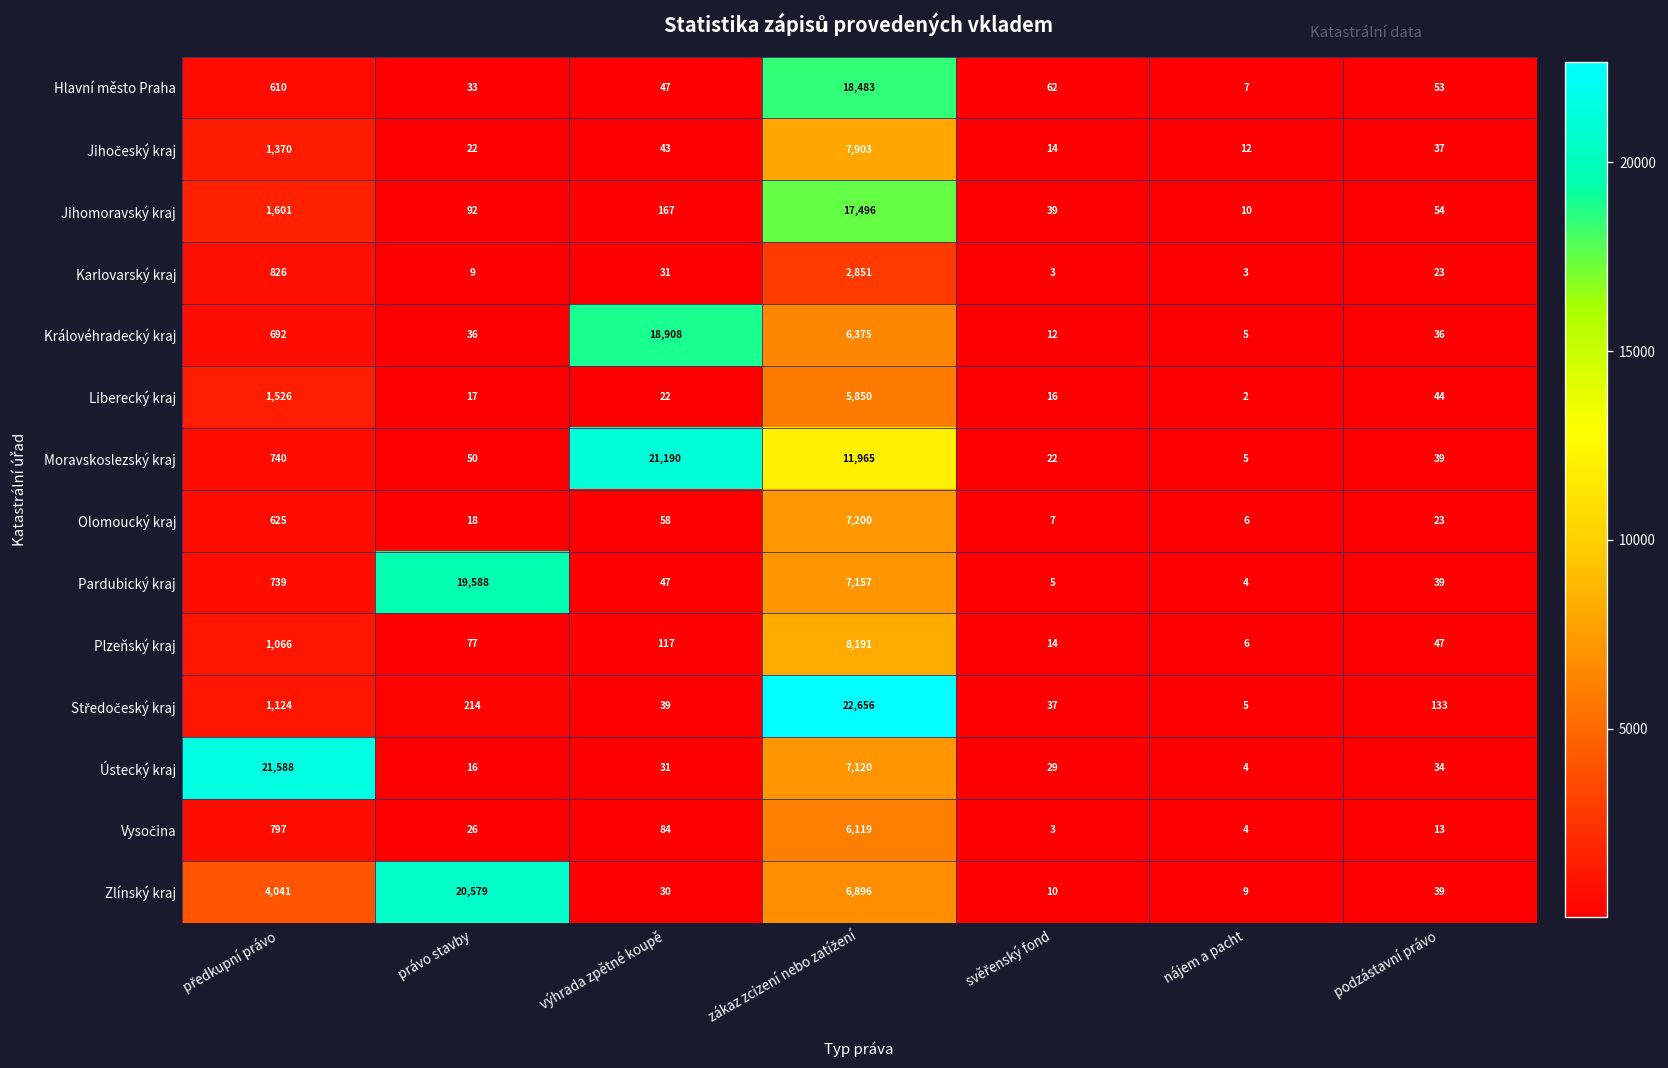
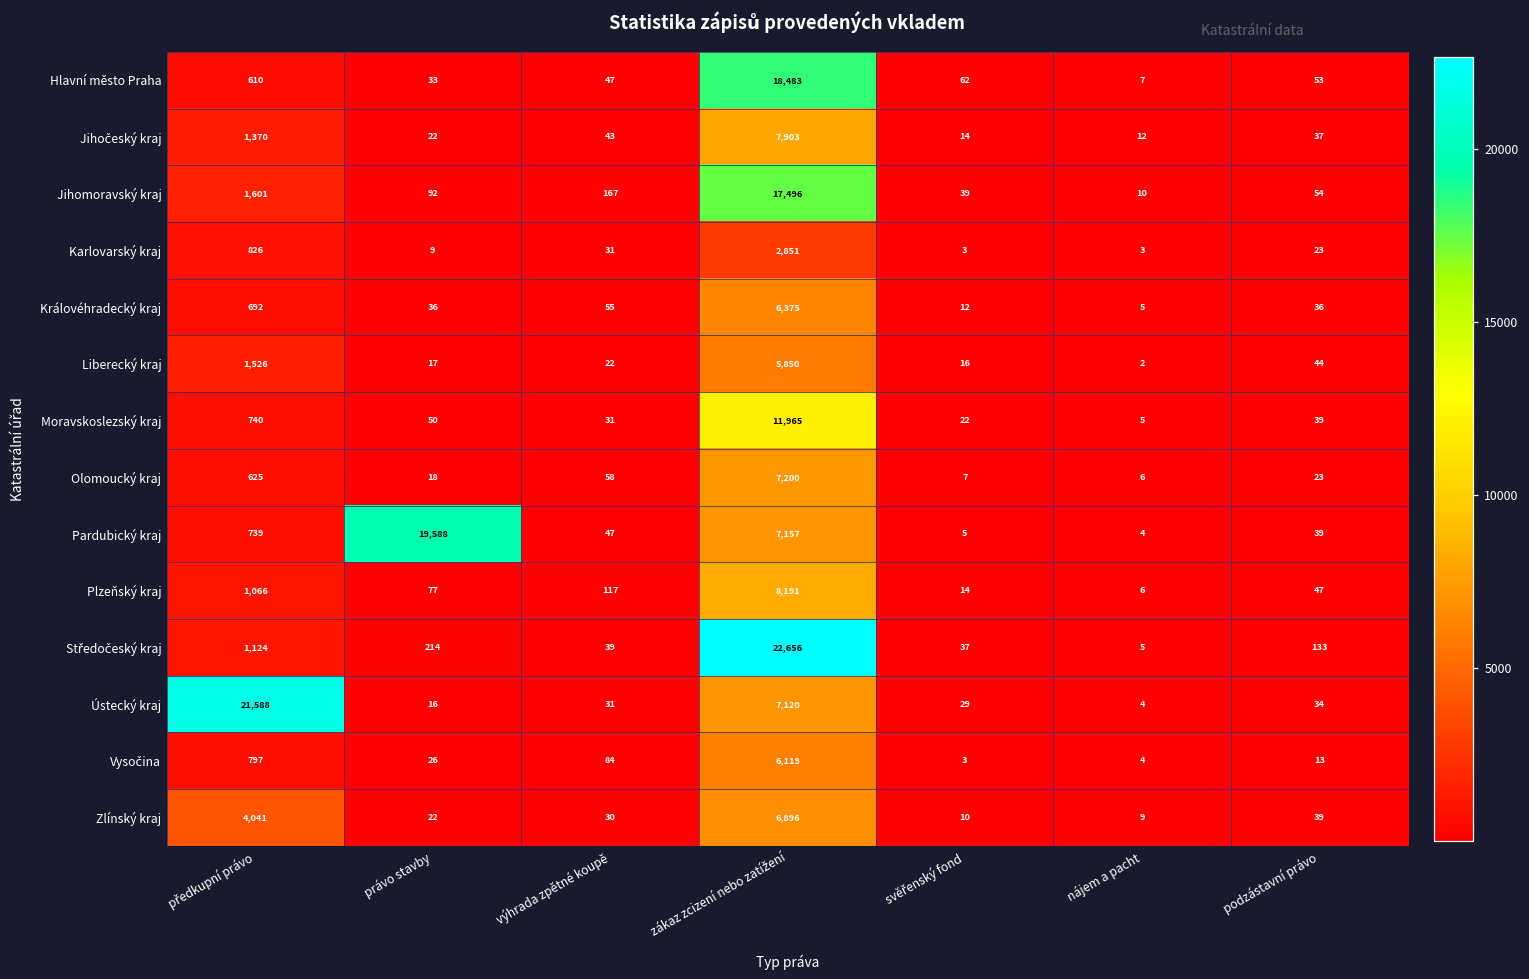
  {
    "Hlavní město Praha": {
      "předkupní právo": "610",
      "právo stavby": "33",
      "výhrada zpětné koupě": "47",
      "zákaz zcizení nebo zatížení": "18,483",
      "svěřenský fond": "62",
      "nájem a pacht": "7",
      "podzástavní právo": "53"
    },
    "Jihočeský kraj": {
      "předkupní právo": "1,370",
      "právo stavby": "22",
      "výhrada zpětné koupě": "43",
      "zákaz zcizení nebo zatížení": "7,903",
      "svěřenský fond": "14",
      "nájem a pacht": "12",
      "podzástavní právo": "37"
    },
    "Jihomoravský kraj": {
      "předkupní právo": "1,601",
      "právo stavby": "92",
      "výhrada zpětné koupě": "167",
      "zákaz zcizení nebo zatížení": "17,496",
      "svěřenský fond": "39",
      "nájem a pacht": "10",
      "podzástavní právo": "54"
    },
    "Karlovarský kraj": {
      "předkupní právo": "826",
      "právo stavby": "9",
      "výhrada zpětné koupě": "31",
      "zákaz zcizení nebo zatížení": "2,851",
      "svěřenský fond": "3",
      "nájem a pacht": "3",
      "podzástavní právo": "23"
    },
    "Královéhradecký kraj": {
      "předkupní právo": "692",
      "právo stavby": "36",
-     "výhrada zpětné koupě": "18,908",
+     "výhrada zpětné koupě": "55",
      "zákaz zcizení nebo zatížení": "6,375",
      "svěřenský fond": "12",
      "nájem a pacht": "5",
      "podzástavní právo": "36"
    },
    "Liberecký kraj": {
      "předkupní právo": "1,526",
      "právo stavby": "17",
      "výhrada zpětné koupě": "22",
      "zákaz zcizení nebo zatížení": "5,850",
      "svěřenský fond": "16",
      "nájem a pacht": "2",
      "podzástavní právo": "44"
    },
    "Moravskoslezský kraj": {
      "předkupní právo": "740",
      "právo stavby": "50",
-     "výhrada zpětné koupě": "21,190",
+     "výhrada zpětné koupě": "31",
      "zákaz zcizení nebo zatížení": "11,965",
      "svěřenský fond": "22",
      "nájem a pacht": "5",
      "podzástavní právo": "39"
    },
    "Olomoucký kraj": {
      "předkupní právo": "625",
      "právo stavby": "18",
      "výhrada zpětné koupě": "58",
      "zákaz zcizení nebo zatížení": "7,200",
      "svěřenský fond": "7",
      "nájem a pacht": "6",
      "podzástavní právo": "23"
    },
    "Pardubický kraj": {
      "předkupní právo": "739",
      "právo stavby": "19,588",
      "výhrada zpětné koupě": "47",
      "zákaz zcizení nebo zatížení": "7,157",
      "svěřenský fond": "5",
      "nájem a pacht": "4",
      "podzástavní právo": "39"
    },
    "Plzeňský kraj": {
      "předkupní právo": "1,066",
      "právo stavby": "77",
      "výhrada zpětné koupě": "117",
      "zákaz zcizení nebo zatížení": "8,191",
      "svěřenský fond": "14",
      "nájem a pacht": "6",
      "podzástavní právo": "47"
    },
    "Středočeský kraj": {
      "předkupní právo": "1,124",
      "právo stavby": "214",
      "výhrada zpětné koupě": "39",
      "zákaz zcizení nebo zatížení": "22,656",
      "svěřenský fond": "37",
      "nájem a pacht": "5",
      "podzástavní právo": "133"
    },
    "Ústecký kraj": {
      "předkupní právo": "21,588",
      "právo stavby": "16",
      "výhrada zpětné koupě": "31",
      "zákaz zcizení nebo zatížení": "7,120",
      "svěřenský fond": "29",
      "nájem a pacht": "4",
      "podzástavní právo": "34"
    },
    "Vysočina": {
      "předkupní právo": "797",
      "právo stavby": "26",
      "výhrada zpětné koupě": "84",
      "zákaz zcizení nebo zatížení": "6,119",
      "svěřenský fond": "3",
      "nájem a pacht": "4",
      "podzástavní právo": "13"
    },
    "Zlínský kraj": {
      "předkupní právo": "4,041",
-     "právo stavby": "20,579",
+     "právo stavby": "22",
      "výhrada zpětné koupě": "30",
      "zákaz zcizení nebo zatížení": "6,896",
      "svěřenský fond": "10",
      "nájem a pacht": "9",
      "podzástavní právo": "39"
    }
  }
